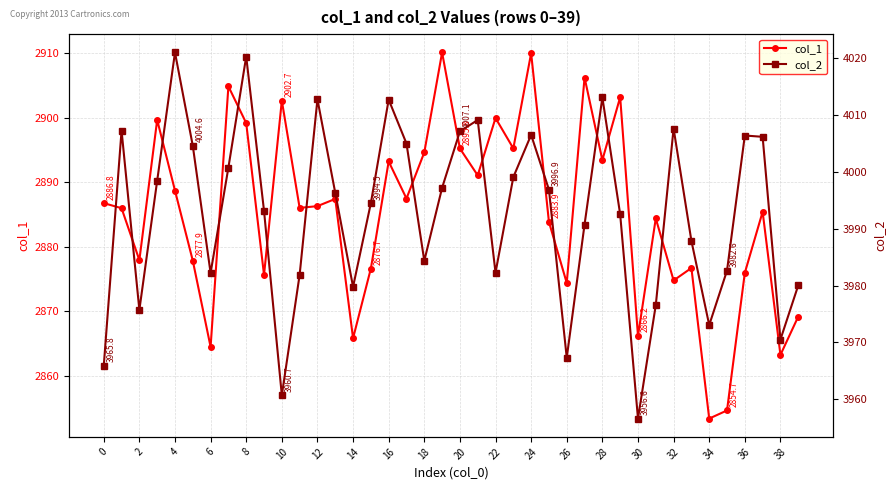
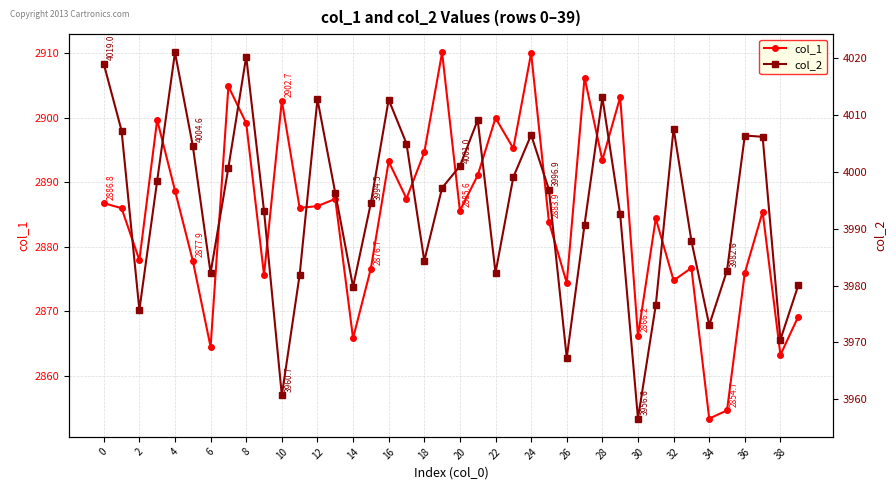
  {
    "col_1": {
      "0": 2886.8,
      "10": 2902.7,
-     "20": 2895.3,
+     "20": 2885.6,
      "30": 2866.2
    },
    "col_2": {
-     "0": 3965.8,
+     "0": 4019.0,
      "10": 3960.7,
-     "20": 4007.1,
+     "20": 4001.0,
      "30": 3956.6
    }
  }
